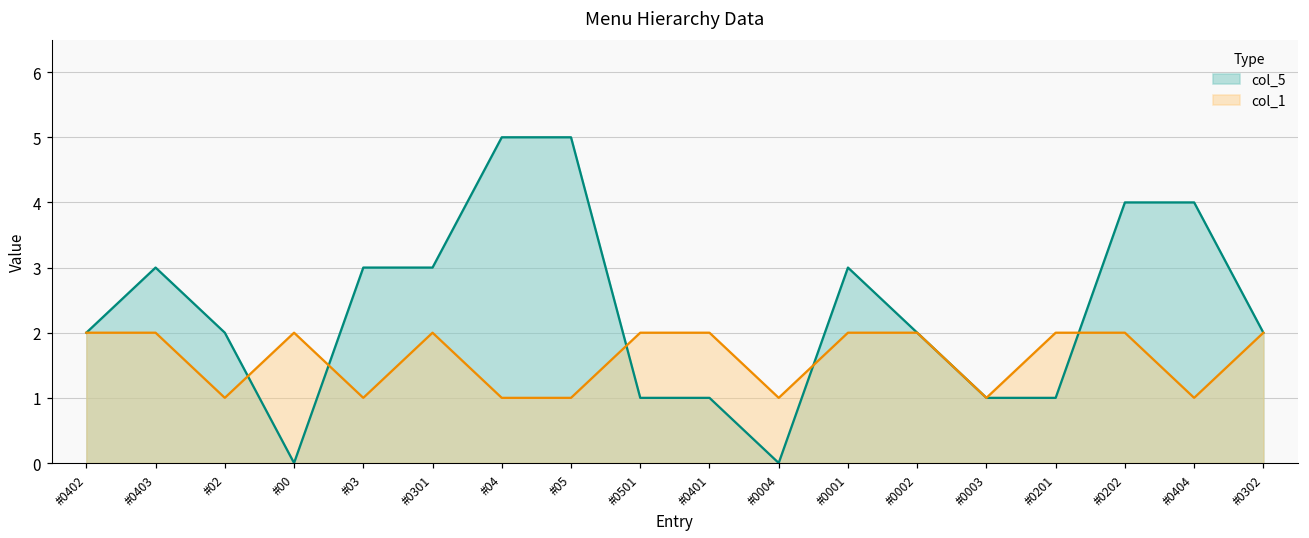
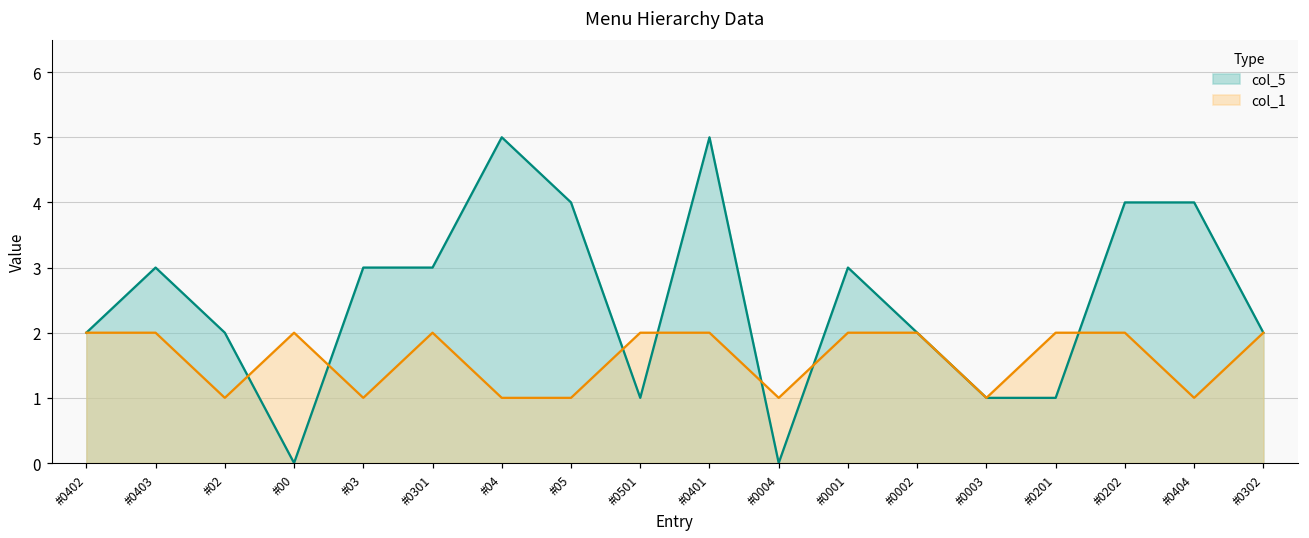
  {
    "col_5": {
      "#0403": 3,
      "#02": 2,
      "#00": 0,
      "#03": 3,
      "#0301": 3,
      "#04": 5,
-     "#05": 5,
+     "#05": 4,
      "#0501": 1,
-     "#0401": 1,
+     "#0401": 5,
      "#0004": 0,
      "#0001": 3,
      "#0201": 1,
      "#0202": 4,
      "#0404": 4
    },
    "col_1": {
      "#0403": 2,
      "#02": 1,
      "#00": 2,
      "#03": 1,
      "#0301": 2,
      "#04": 1,
      "#05": 1,
      "#0501": 2,
      "#0401": 2,
      "#0004": 1,
      "#0001": 2,
      "#0201": 2,
      "#0202": 2,
      "#0404": 1
    }
  }
